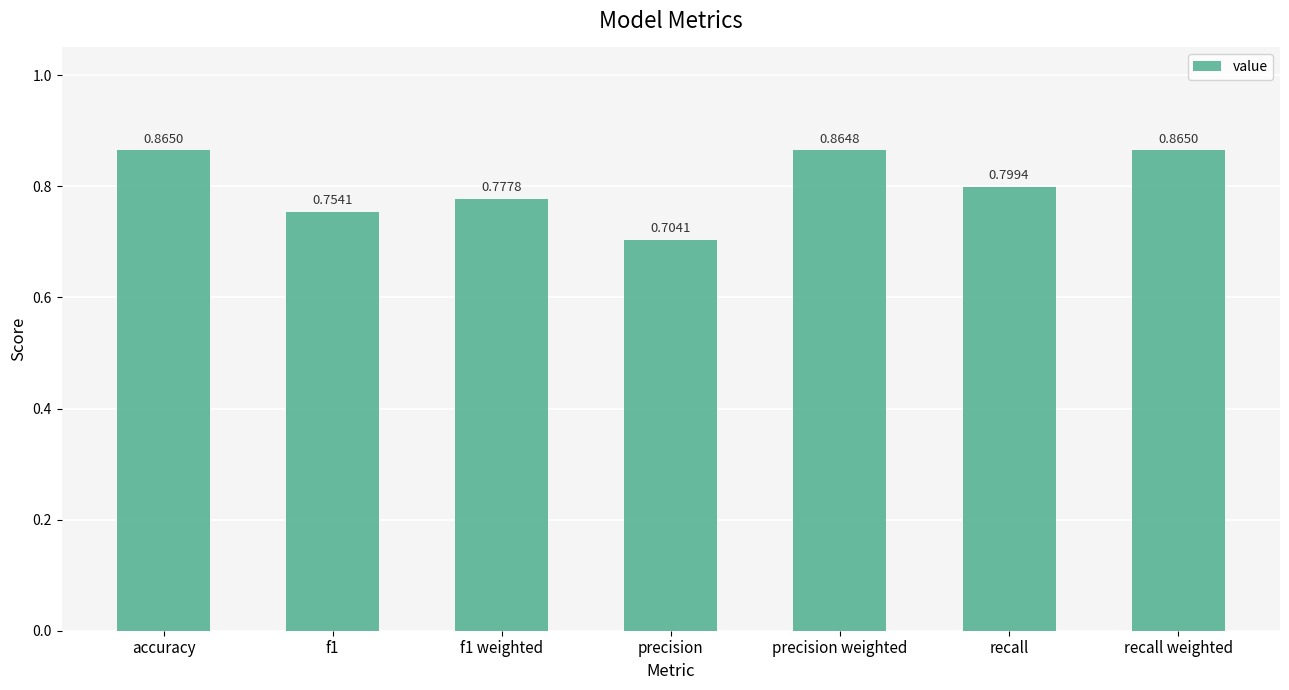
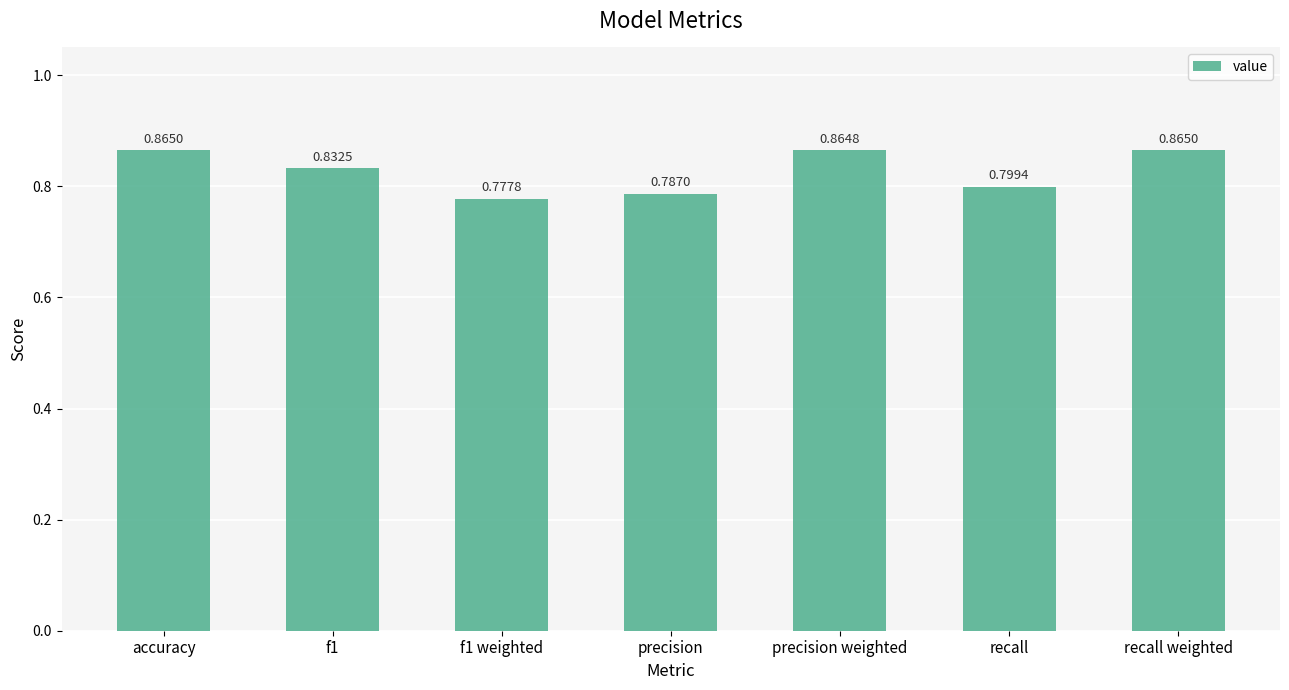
  {
    "accuracy": 0.8650,
-   "f1": 0.7541,
+   "f1": 0.8325,
    "f1 weighted": 0.7778,
-   "precision": 0.7041,
+   "precision": 0.7870,
    "precision weighted": 0.8648,
    "recall": 0.7994,
    "recall weighted": 0.8650
  }
